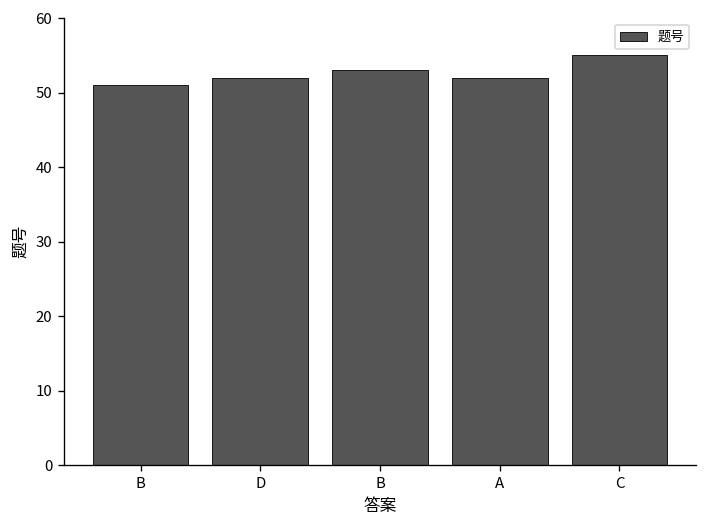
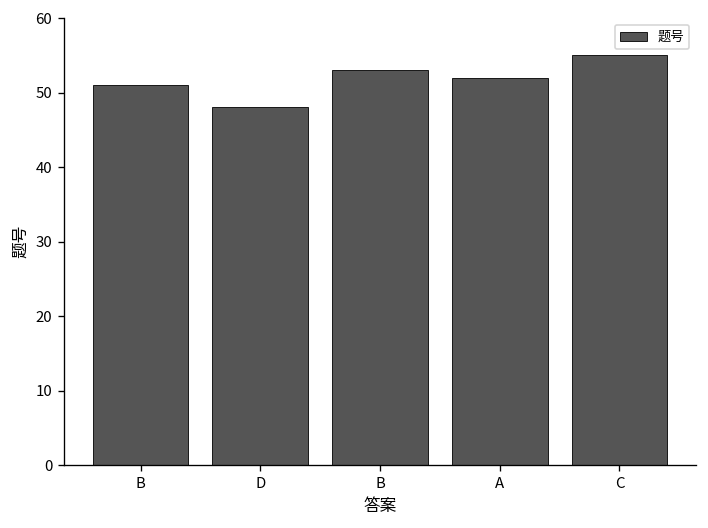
  {
-   "D": 52,
+   "D": 48,
    "A": 52,
    "C": 55
  }
